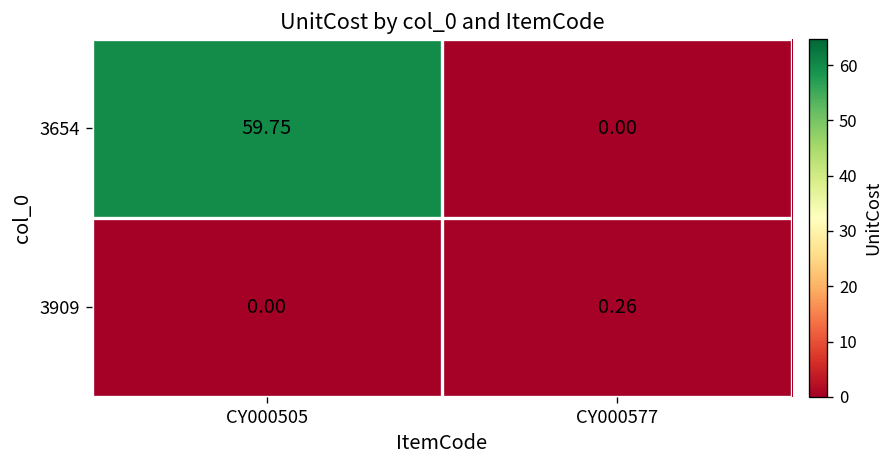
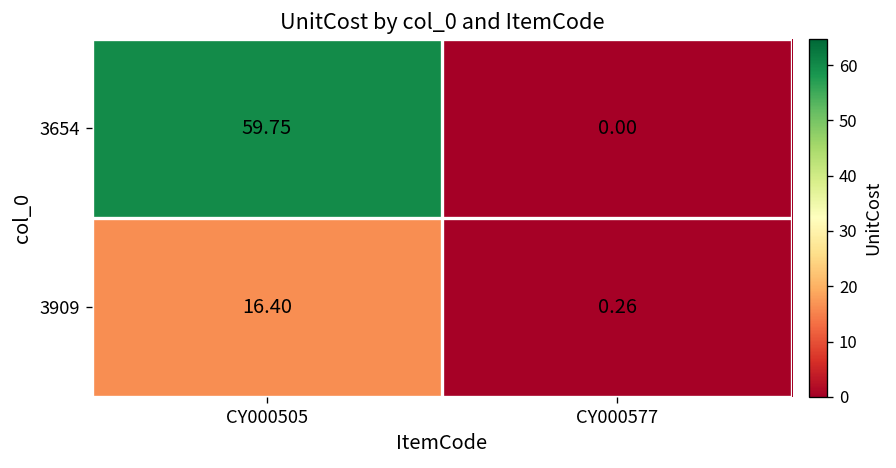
  {
    "3654": {
      "CY000505": 59.75,
      "CY000577": 0.00
    },
    "3909": {
-     "CY000505": 0.00,
+     "CY000505": 16.40,
      "CY000577": 0.26
    }
  }
